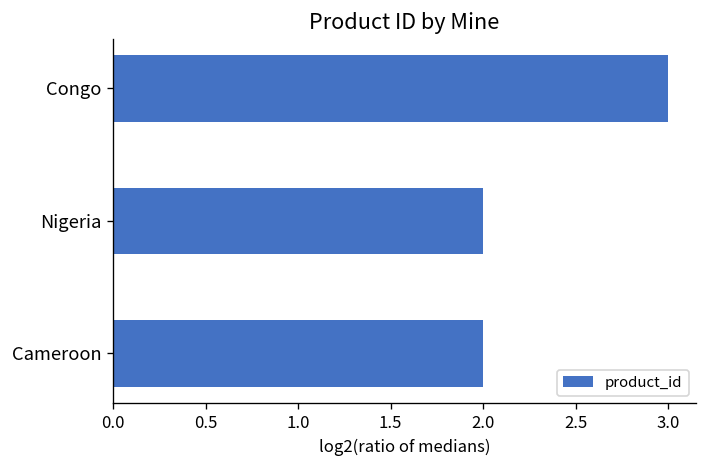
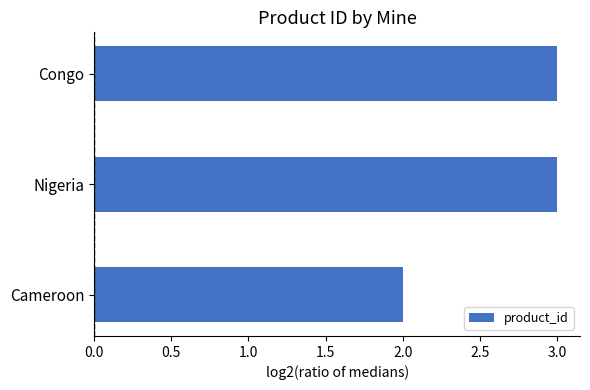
  {
    "Congo": 3,
-   "Nigeria": 2,
+   "Nigeria": 3,
    "Cameroon": 2
  }
